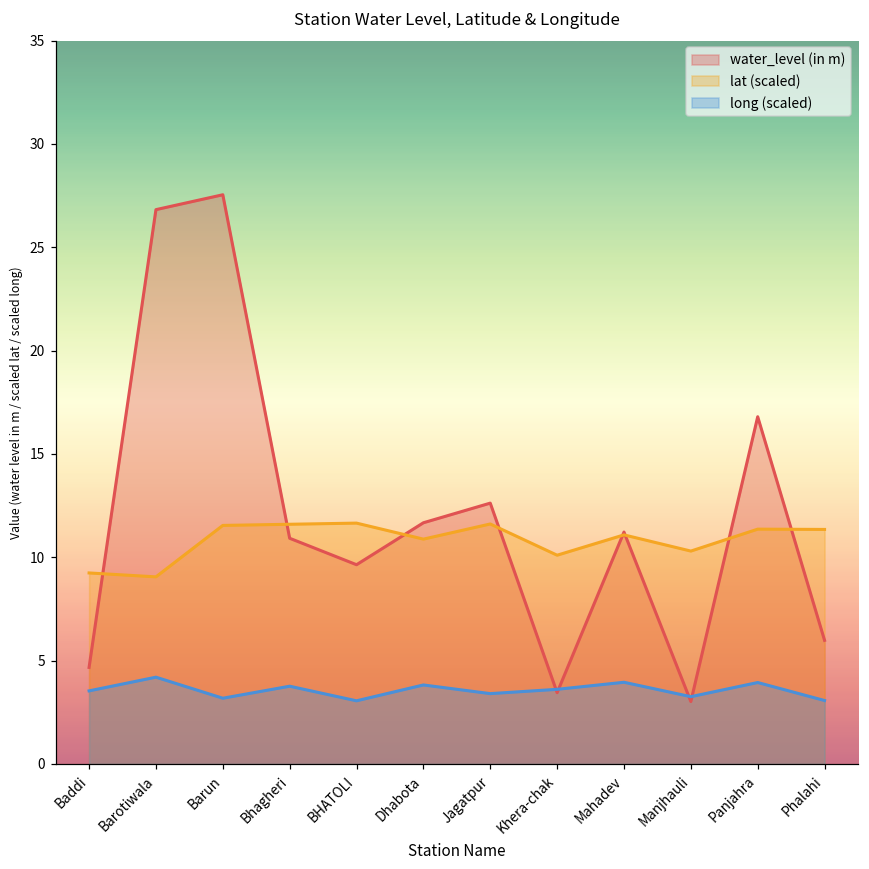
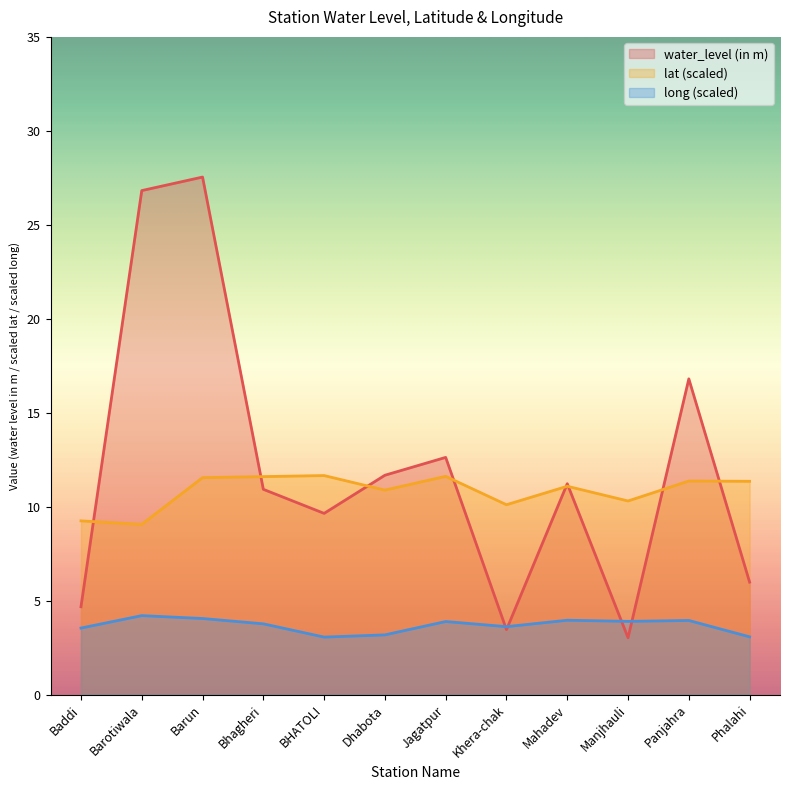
  {
    "long (scaled)": {
      "Baddi": 3.5,
      "Barotiwala": 4.2,
-     "Barun": 3.2,
+     "Barun": 4.0,
      "Bhagheri": 3.8,
      "BHATOLI": 3.1,
-     "Dhabota": 3.8,
-     "Jagatpur": 3.4,
+     "Dhabota": 3.2,
+     "Jagatpur": 3.9,
      "Khera-chak": 3.6,
      "Mahadev": 4.0,
-     "Manjhauli": 3.3,
+     "Manjhauli": 3.9,
      "Panjahra": 3.9,
      "Phalahi": 3.1
    }
  }
